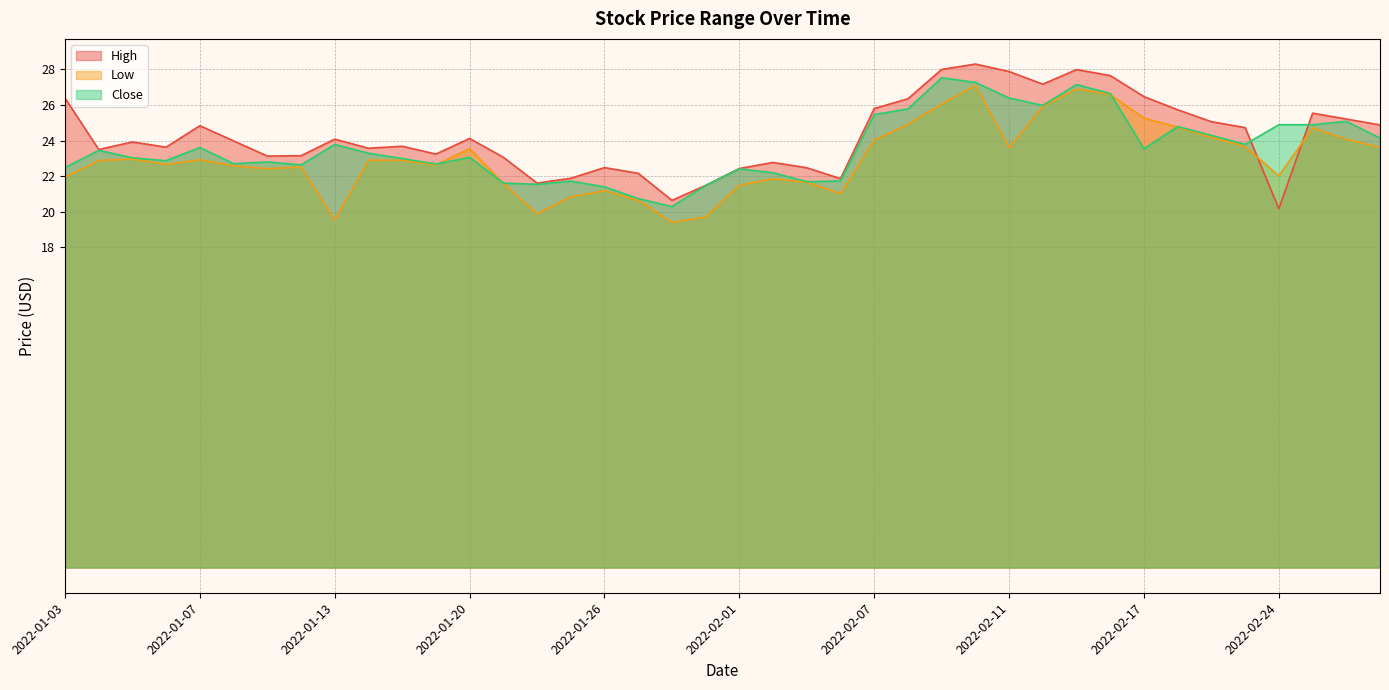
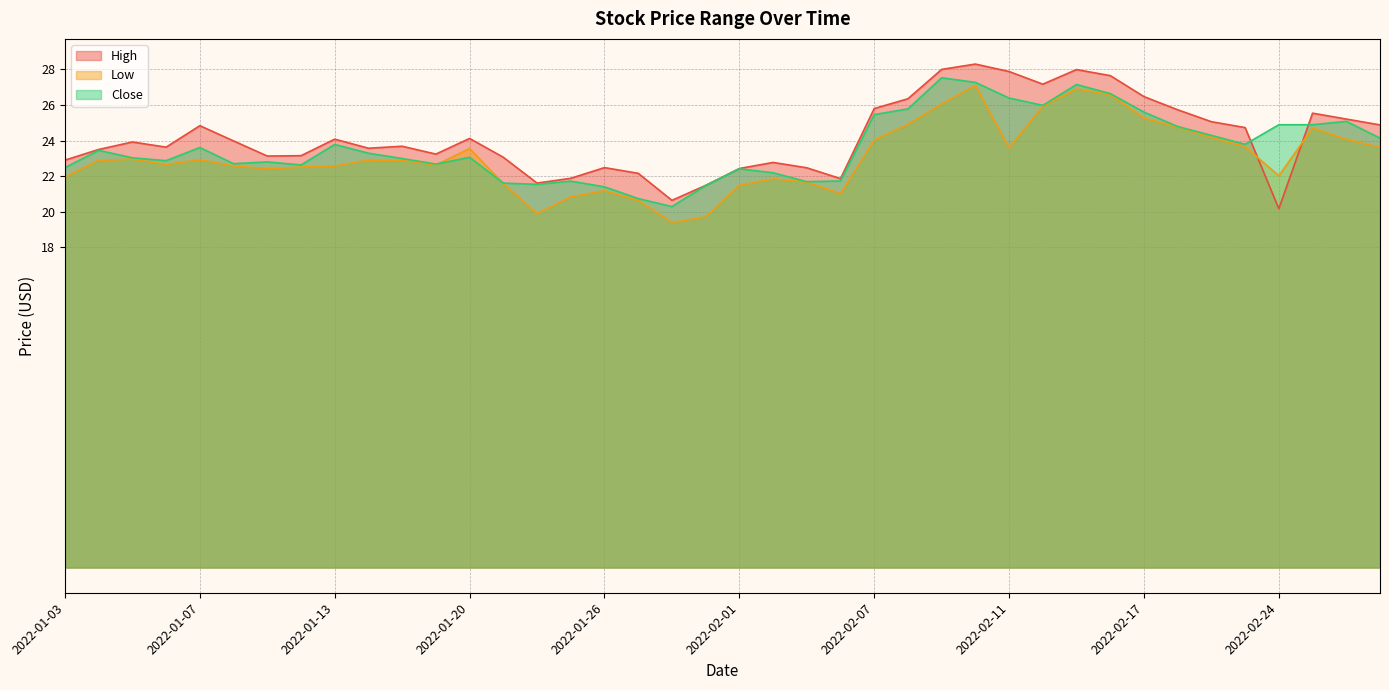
  {
    "High": {
-     "2022-01-03": 26.4,
+     "2022-01-03": 22.9,
      "2022-01-07": 24.8,
      "2022-01-13": 24.1,
      "2022-01-20": 24.1,
      "2022-01-26": 22.5,
      "2022-02-07": 25.8,
      "2022-02-11": 27.9,
      "2022-02-17": 26.5,
      "2022-02-24": 20.2
    },
    "Low": {
      "2022-01-03": 22.0,
      "2022-01-07": 22.9,
-     "2022-01-13": 19.5,
+     "2022-01-13": 22.6,
      "2022-01-20": 23.6,
      "2022-01-26": 21.2,
      "2022-02-01": 21.5,
      "2022-02-07": 24.0,
      "2022-02-11": 23.6,
      "2022-02-17": 25.3,
      "2022-02-24": 22.0
    },
    "Close": {
      "2022-01-03": 22.5,
      "2022-01-07": 23.6,
      "2022-01-13": 23.8,
      "2022-01-20": 23.1,
      "2022-01-26": 21.4,
      "2022-02-07": 25.5,
      "2022-02-11": 26.4,
-     "2022-02-17": 23.5,
+     "2022-02-17": 25.6,
      "2022-02-24": 24.9
    }
  }
